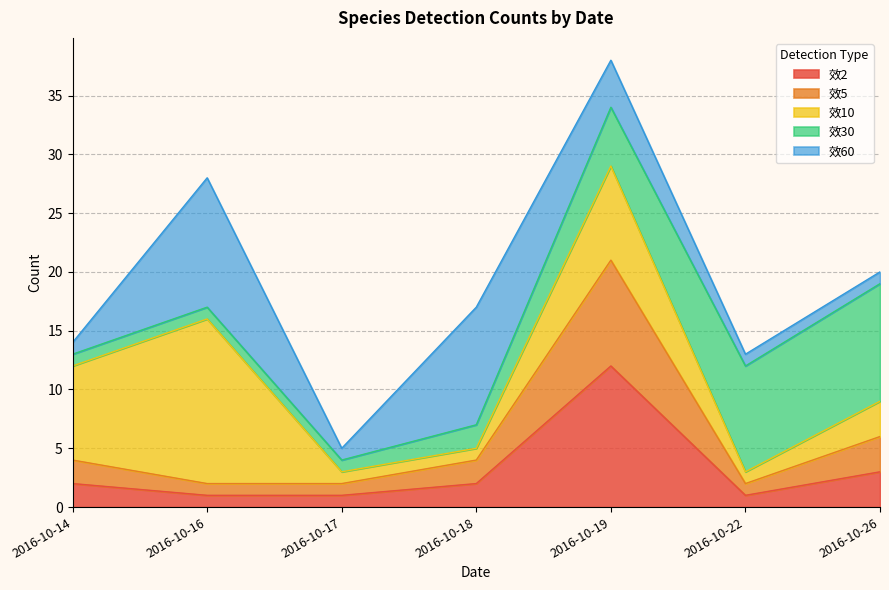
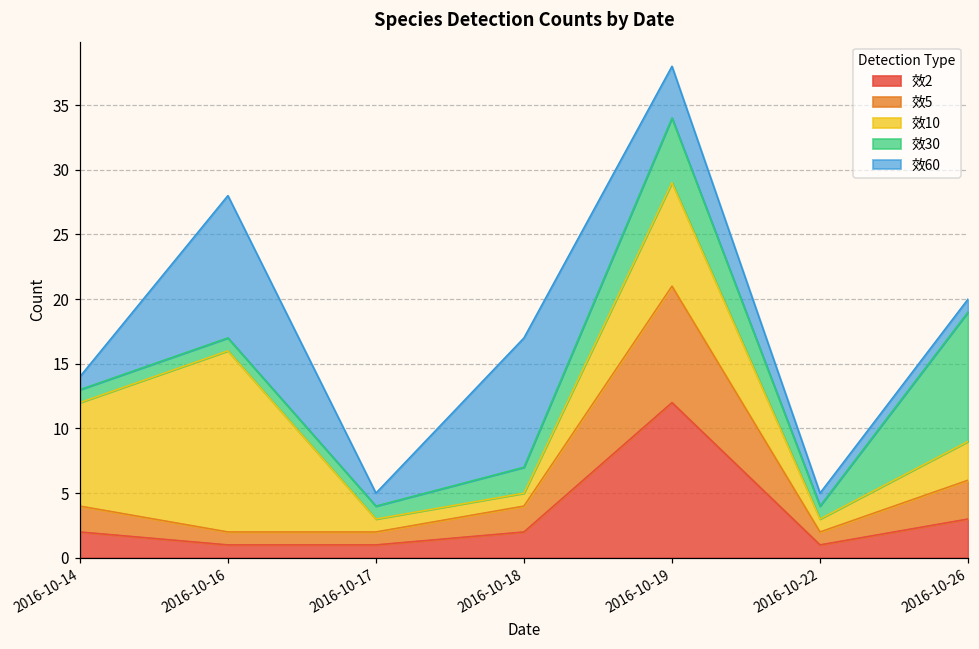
  {
    "效10": {
      "2016-10-14": 8,
      "2016-10-16": 14,
      "2016-10-17": 1,
      "2016-10-18": 1,
      "2016-10-19": 8,
      "2016-10-22": 1,
      "2016-10-26": 3
    },
    "效30": {
      "2016-10-14": 1,
      "2016-10-16": 1,
      "2016-10-17": 1,
      "2016-10-18": 2,
      "2016-10-19": 5,
-     "2016-10-22": 9,
+     "2016-10-22": 1,
      "2016-10-26": 10
    },
    "效60": {
      "2016-10-14": 1,
      "2016-10-16": 11,
      "2016-10-17": 1,
      "2016-10-18": 10,
      "2016-10-19": 4,
      "2016-10-22": 1,
      "2016-10-26": 1
    }
  }
